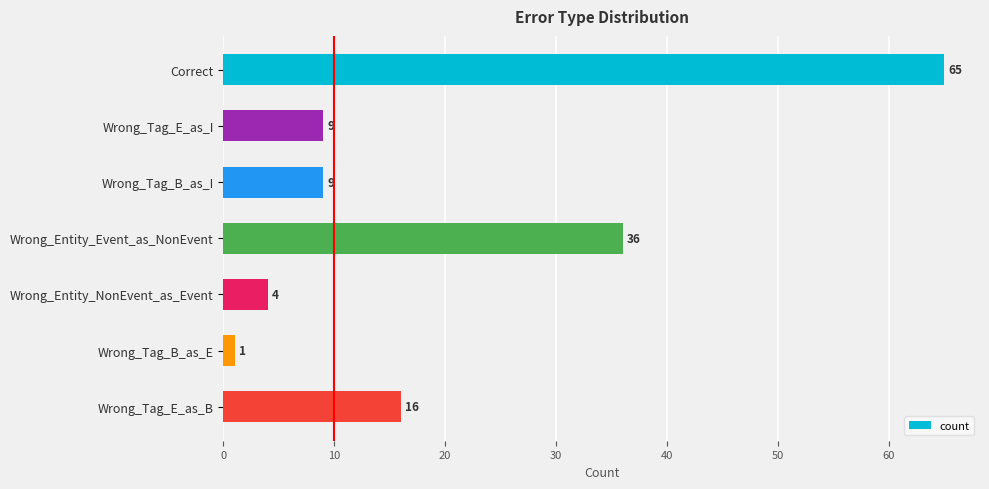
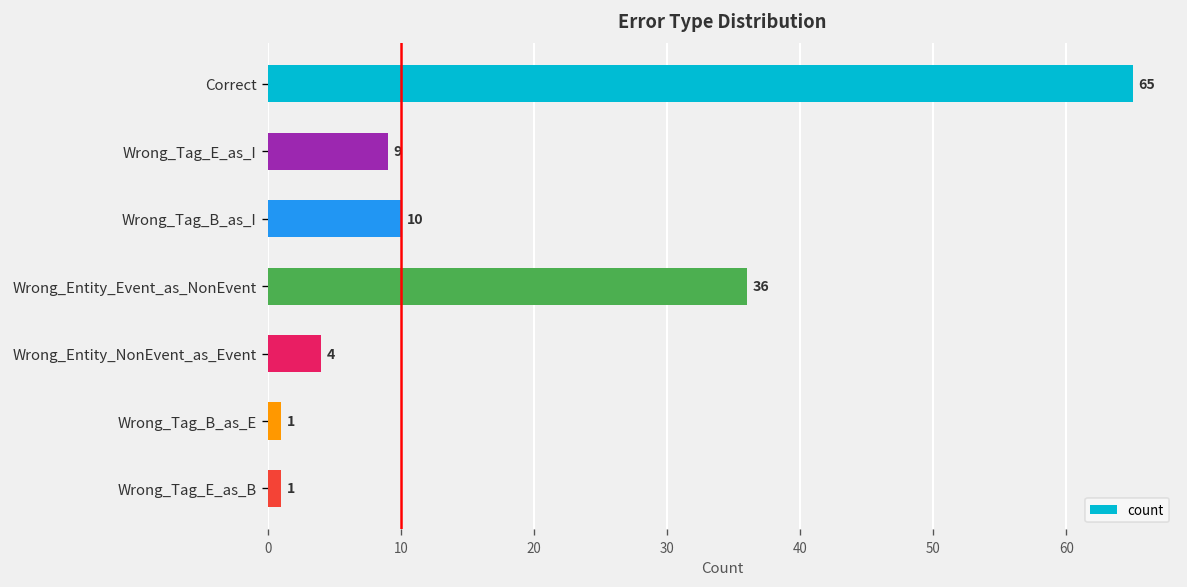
  {
    "Correct": 65,
    "Wrong_Tag_E_as_I": 9,
-   "Wrong_Tag_B_as_I": 9,
+   "Wrong_Tag_B_as_I": 10,
    "Wrong_Entity_Event_as_NonEvent": 36,
    "Wrong_Entity_NonEvent_as_Event": 4,
    "Wrong_Tag_B_as_E": 1,
-   "Wrong_Tag_E_as_B": 16
+   "Wrong_Tag_E_as_B": 1
  }
